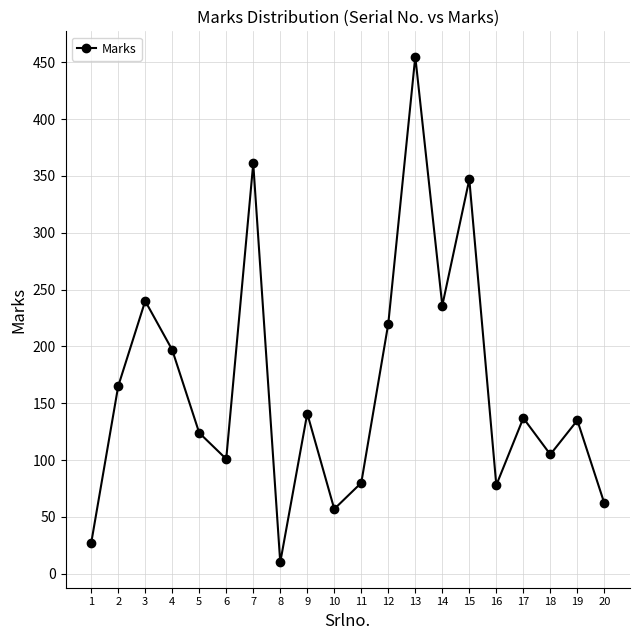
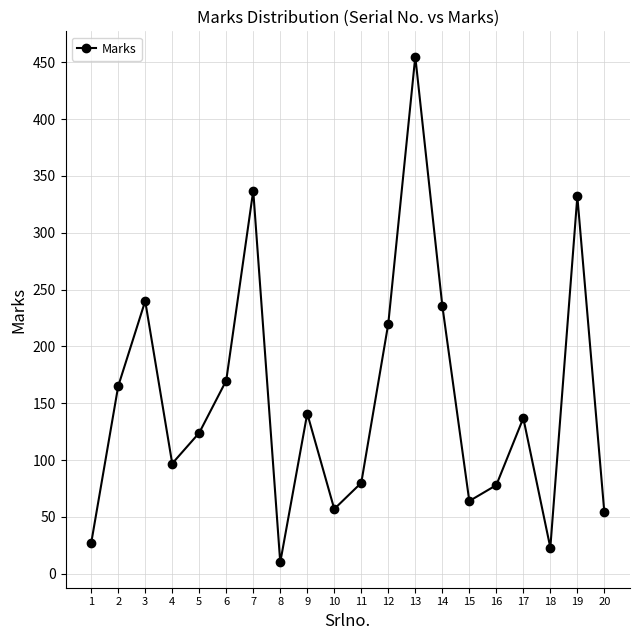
  {
    "1": 27,
    "2": 165,
    "3": 240,
-   "4": 197,
+   "4": 97,
    "5": 124,
-   "6": 101,
-   "7": 361,
+   "6": 170,
+   "7": 337,
    "8": 10,
    "9": 141,
    "10": 57,
    "11": 80,
    "12": 220,
    "13": 455,
    "14": 236,
-   "15": 347,
+   "15": 64,
    "16": 78,
    "17": 137,
-   "18": 105,
-   "19": 135,
-   "20": 62
+   "18": 23,
+   "19": 332,
+   "20": 54
  }
